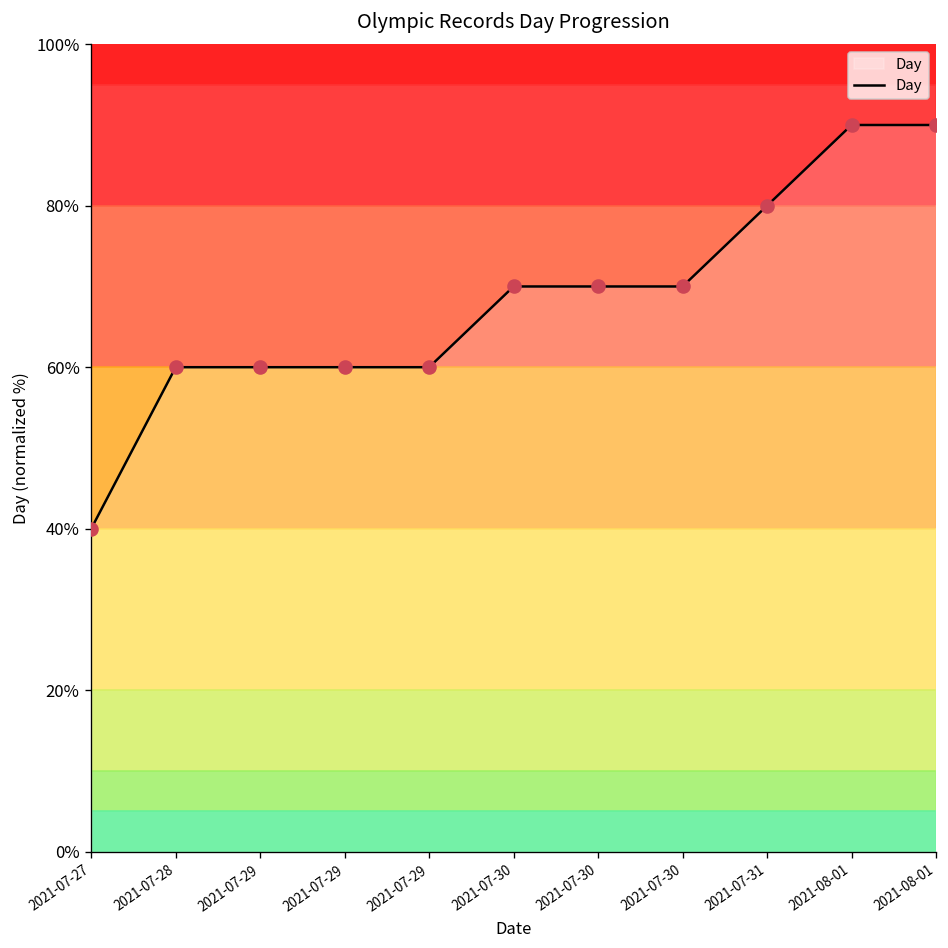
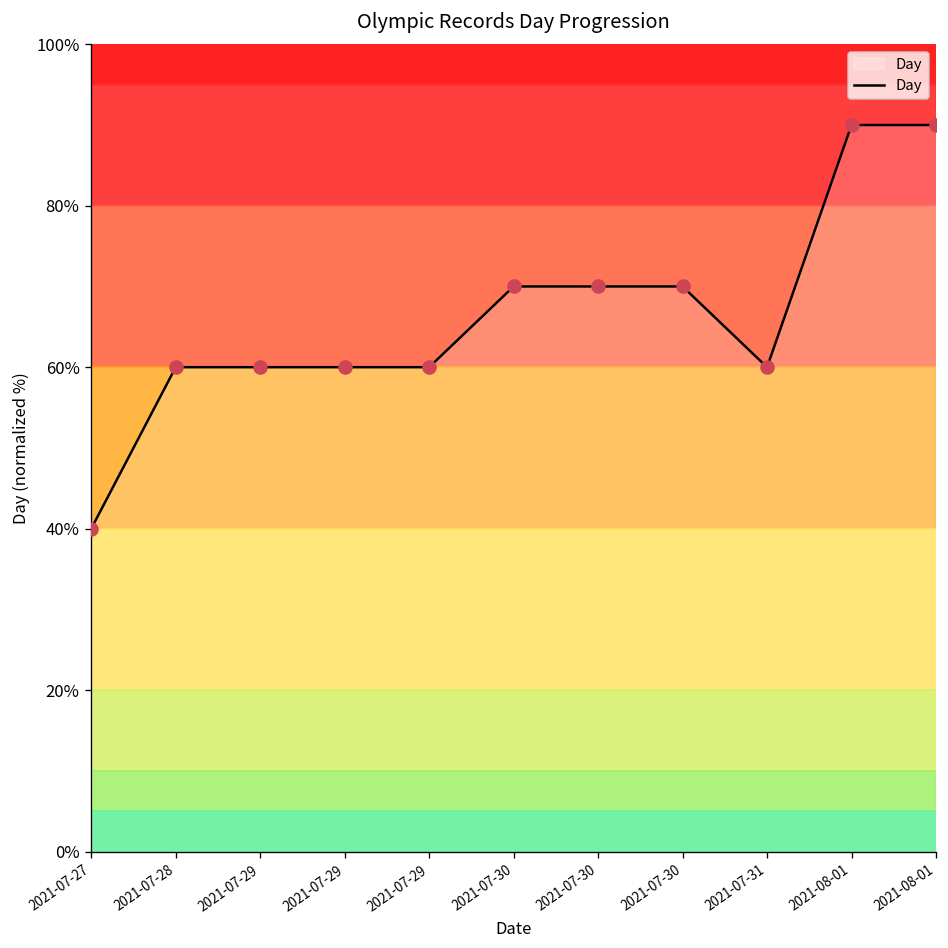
  {
    "2021-07-27": "40%",
    "2021-07-28": "60%",
-   "2021-07-31": "80%"
+   "2021-07-31": "60%"
  }
